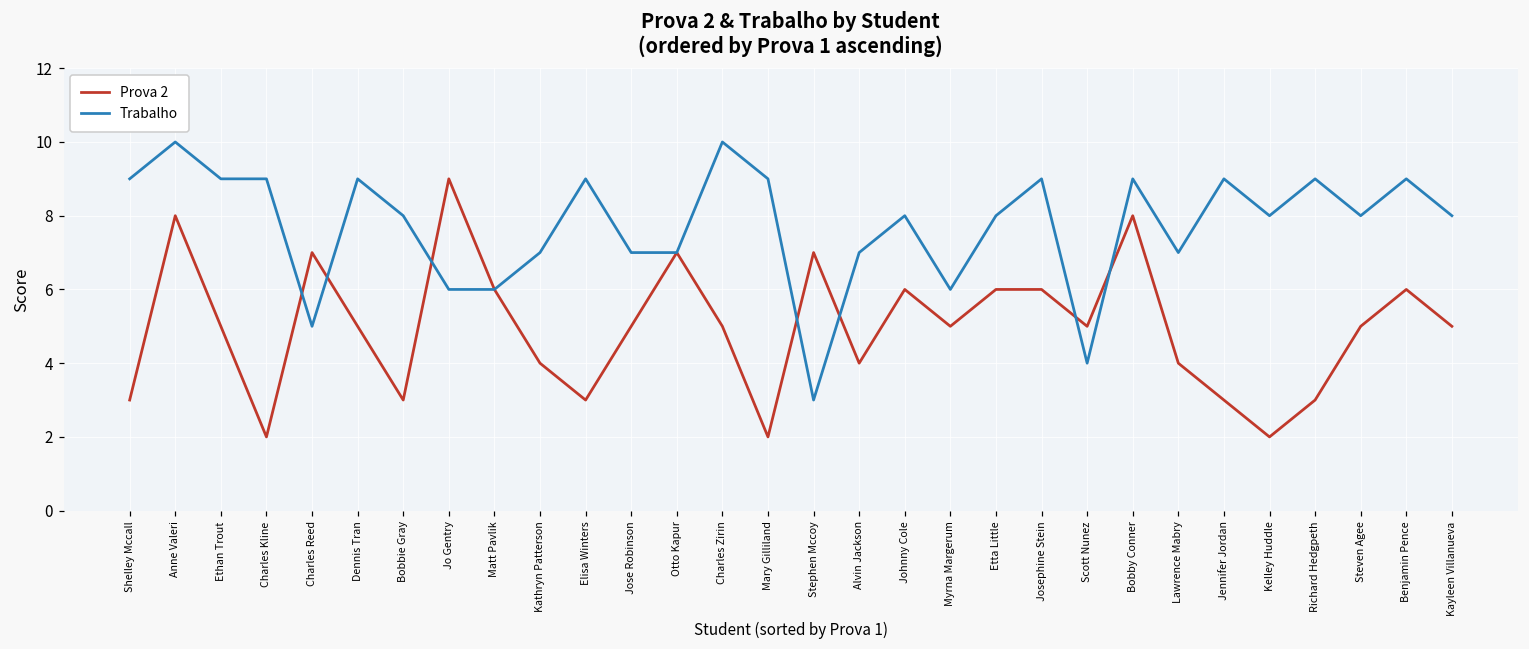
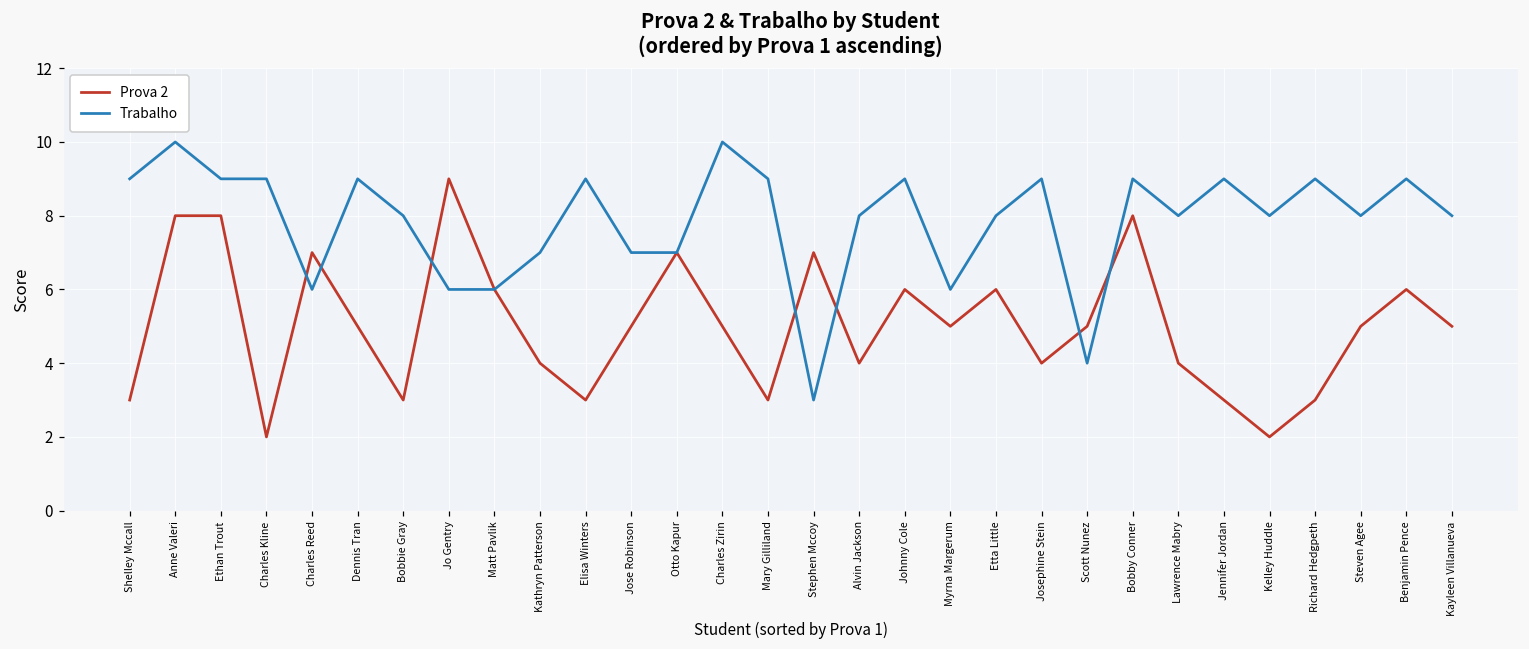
  {
    "Prova 2": {
      "Shelley Mccall": 3,
      "Anne Valeri": 8,
-     "Ethan Trout": 5,
+     "Ethan Trout": 8,
      "Charles Kline": 2,
      "Charles Reed": 7,
      "Dennis Tran": 5,
      "Bobbie Gray": 3,
      "Jo Gentry": 9,
      "Kathryn Patterson": 4,
      "Elisa Winters": 3,
      "Jose Robinson": 5,
      "Charles Zirin": 5,
-     "Mary Gilliland": 2,
+     "Mary Gilliland": 3,
      "Stephen Mccoy": 7,
      "Alvin Jackson": 4,
      "Johnny Cole": 6,
      "Myrna Margerum": 5,
      "Etta Little": 6,
-     "Josephine Stein": 6,
+     "Josephine Stein": 4,
      "Scott Nunez": 5,
      "Bobby Conner": 8,
      "Lawrence Mabry": 4,
      "Jennifer Jordan": 3,
      "Kelley Huddle": 2,
      "Richard Hedgpeth": 3,
      "Steven Agee": 5,
      "Benjamin Pence": 6,
      "Kayleen Villanueva": 5
    },
    "Trabalho": {
      "Shelley Mccall": 9,
      "Anne Valeri": 10,
      "Ethan Trout": 9,
      "Charles Kline": 9,
-     "Charles Reed": 5,
+     "Charles Reed": 6,
      "Dennis Tran": 9,
      "Bobbie Gray": 8,
      "Jo Gentry": 6,
      "Kathryn Patterson": 7,
      "Elisa Winters": 9,
      "Jose Robinson": 7,
      "Charles Zirin": 10,
      "Mary Gilliland": 9,
      "Stephen Mccoy": 3,
-     "Alvin Jackson": 7,
-     "Johnny Cole": 8,
+     "Alvin Jackson": 8,
+     "Johnny Cole": 9,
      "Myrna Margerum": 6,
      "Etta Little": 8,
      "Josephine Stein": 9,
      "Scott Nunez": 4,
      "Bobby Conner": 9,
-     "Lawrence Mabry": 7,
+     "Lawrence Mabry": 8,
      "Jennifer Jordan": 9,
      "Kelley Huddle": 8,
      "Richard Hedgpeth": 9,
      "Steven Agee": 8,
      "Benjamin Pence": 9,
      "Kayleen Villanueva": 8
    }
  }
